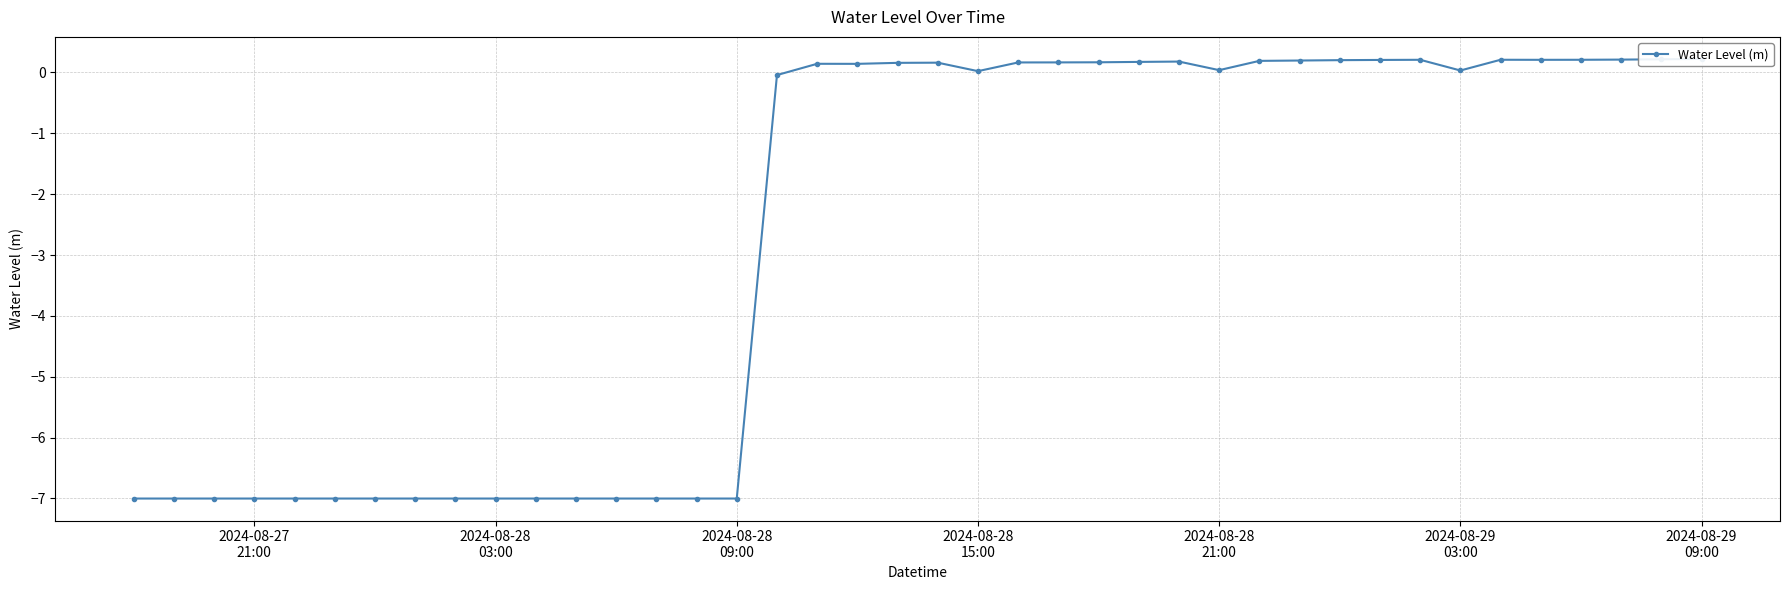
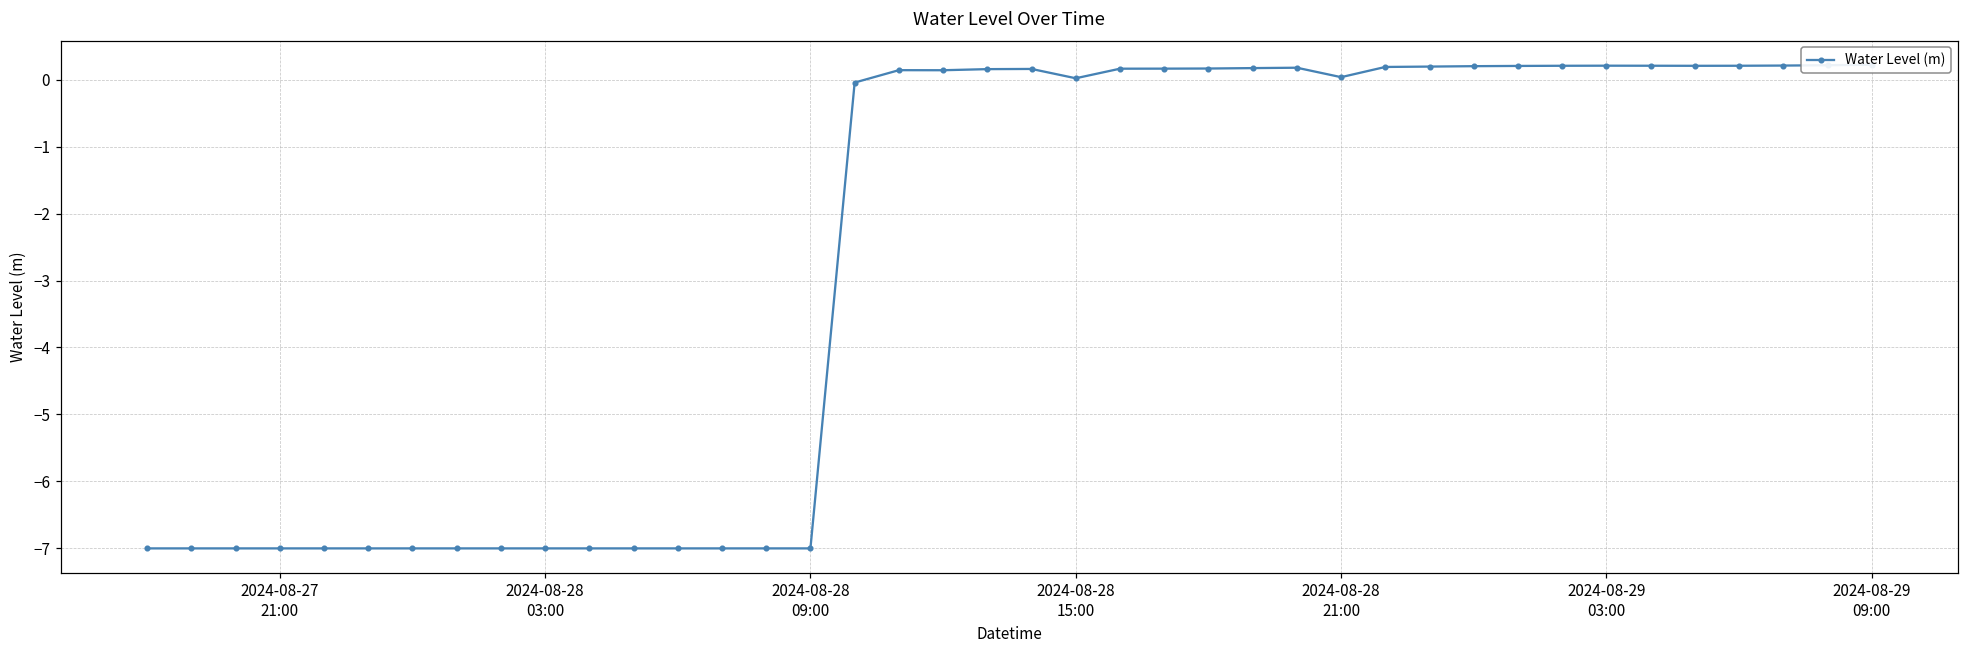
  {
    "2024-08-27 21:00": -7.0,
    "2024-08-28 03:00": -7.0,
    "2024-08-28 09:00": -7.0,
    "2024-08-28 15:00": 0.0,
    "2024-08-28 21:00": 0.0,
-   "2024-08-29 03:00": 0.0
+   "2024-08-29 03:00": 0.2
  }
